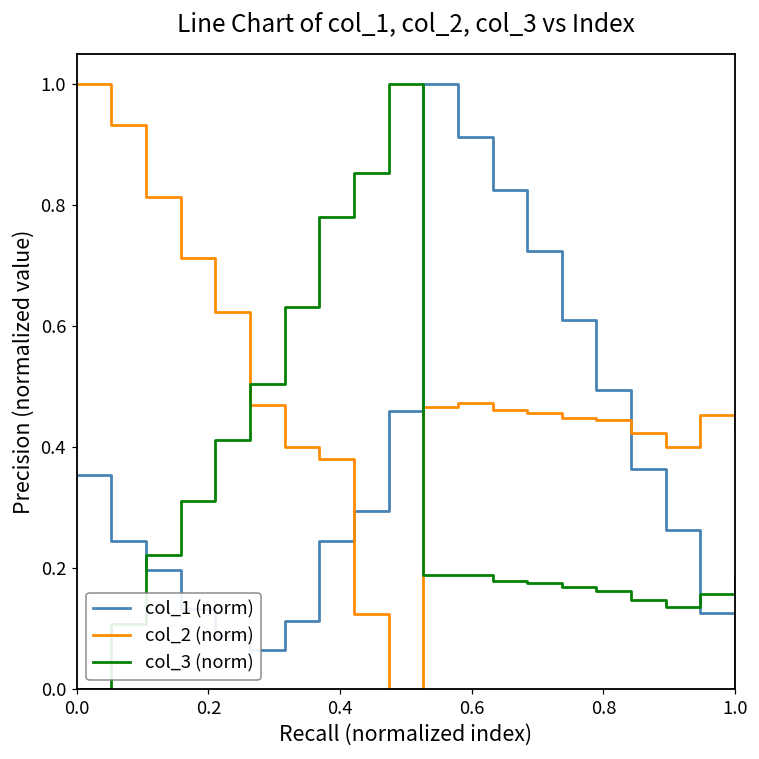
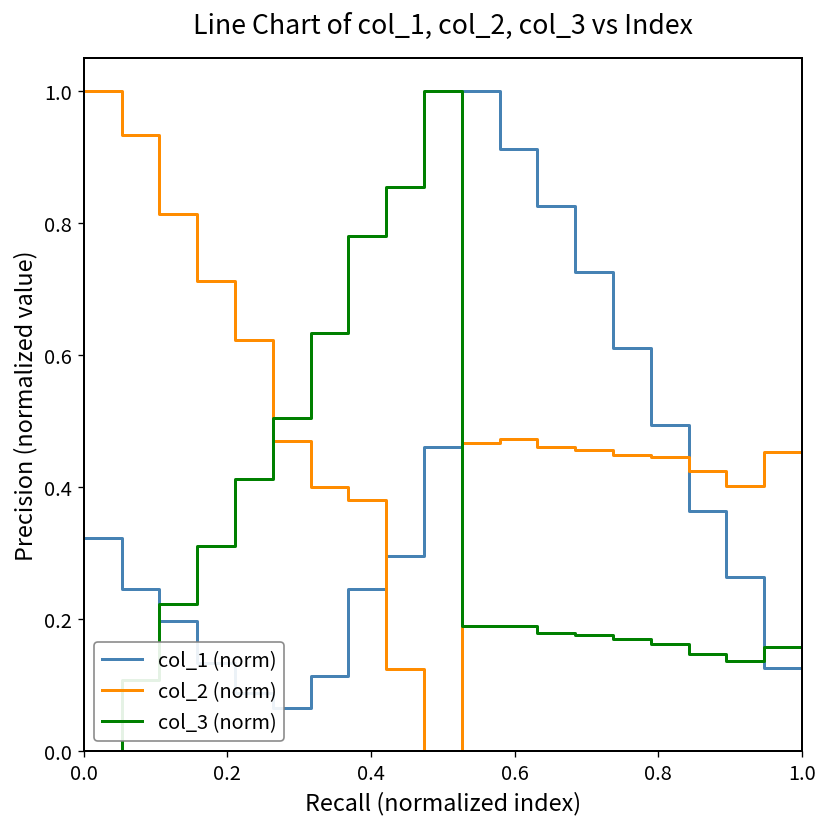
  {
    "col_1 (norm)": {
-     "0.0": 0.35,
+     "0.0": 0.32,
      "1.0": 0.00
    },
    "col_2 (norm)": {
      "0.0": 1.00,
      "1.0": 0.43
    },
    "col_3 (norm)": {
      "0.0": 0.00,
      "1.0": 0.19
    }
  }
